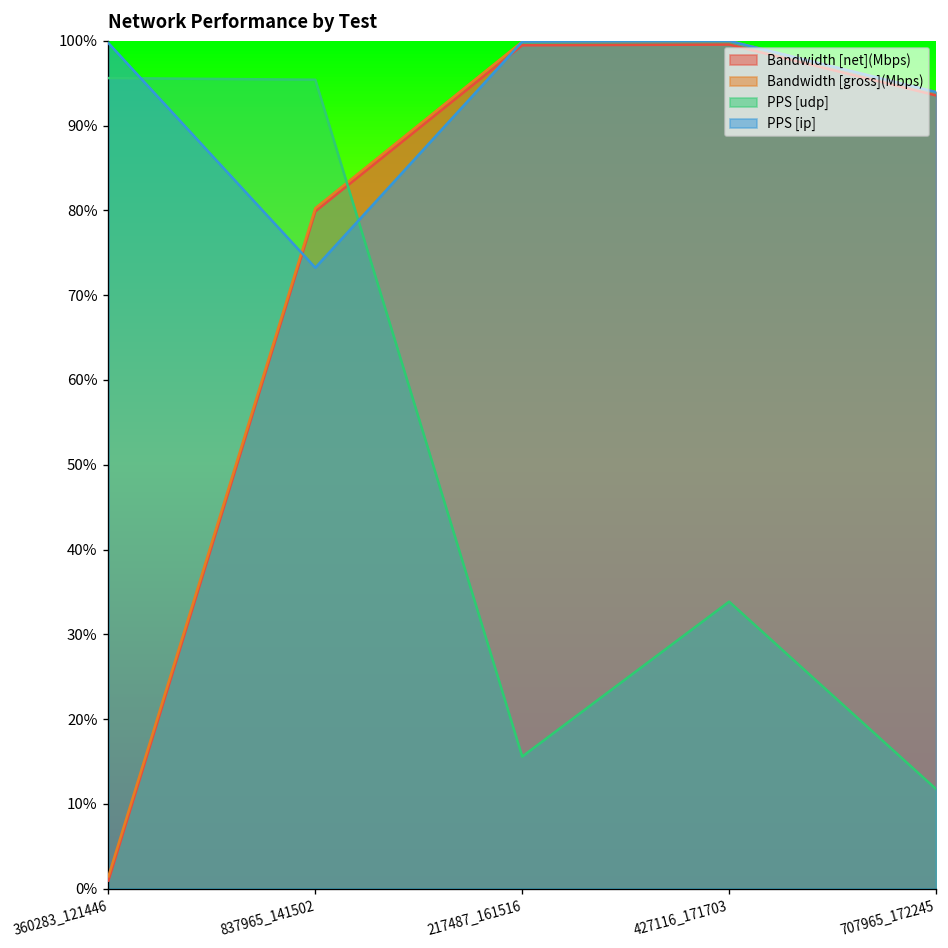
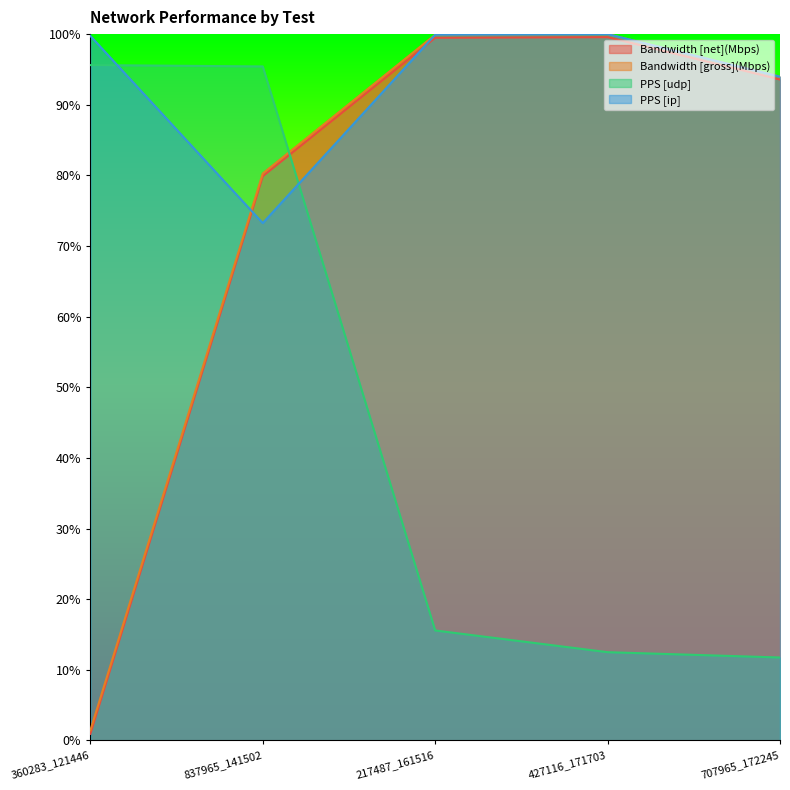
  {
    "PPS [udp]": {
      "360283_121446": "96%",
      "837965_141502": "95%",
      "217487_161516": "16%",
-     "427116_171703": "34%",
+     "427116_171703": "13%",
      "707965_172245": "12%"
    },
    "PPS [ip]": {
      "360283_121446": "100%",
      "837965_141502": "73%"
    }
  }
